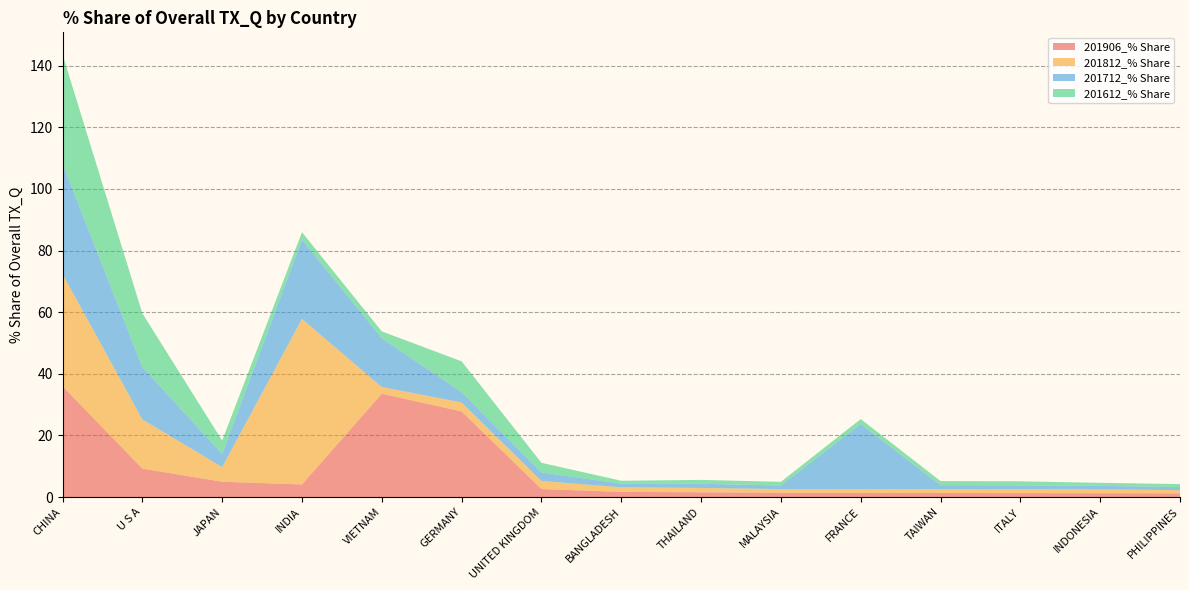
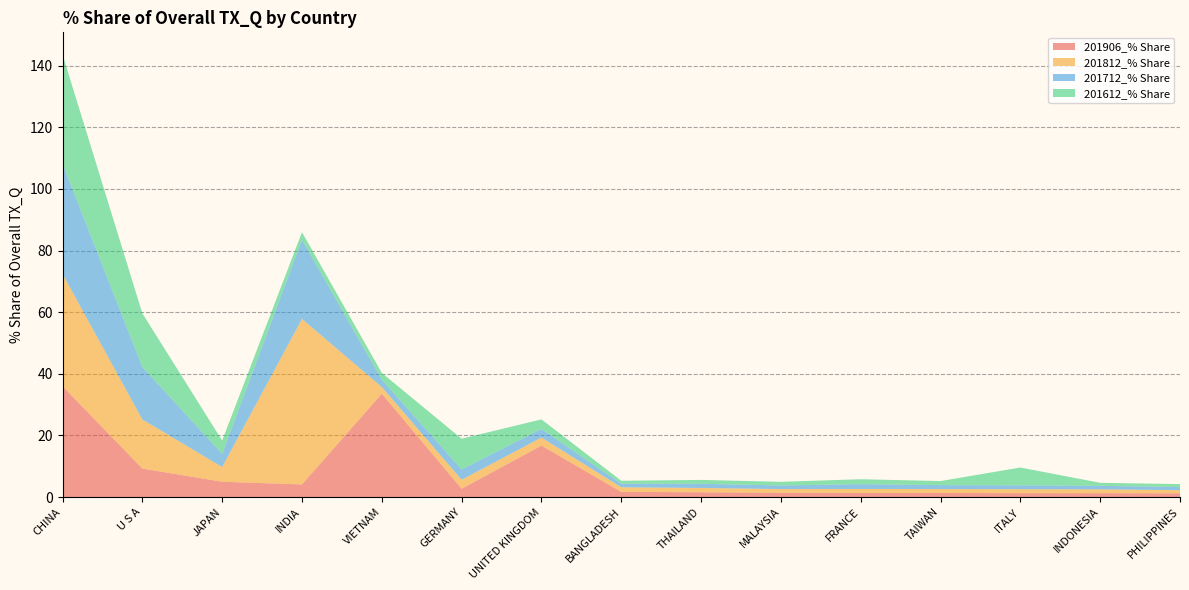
  {
    "201906_% Share": {
      "CHINA": 36,
      "U S A": 9,
      "JAPAN": 5,
      "INDIA": 4,
      "VIETNAM": 34,
-     "GERMANY": 28,
-     "UNITED KINGDOM": 3,
+     "GERMANY": 3,
+     "UNITED KINGDOM": 17,
      "BANGLADESH": 2,
      "THAILAND": 2,
      "MALAYSIA": 1,
      "FRANCE": 1,
      "TAIWAN": 1,
      "ITALY": 1,
      "INDONESIA": 1,
      "PHILIPPINES": 1
    },
    "201812_% Share": {
      "CHINA": 36,
      "U S A": 16,
      "JAPAN": 5,
      "INDIA": 54,
      "VIETNAM": 2,
      "GERMANY": 3,
      "UNITED KINGDOM": 3,
      "BANGLADESH": 1,
      "THAILAND": 1,
      "MALAYSIA": 1,
      "FRANCE": 1,
      "TAIWAN": 1,
      "ITALY": 1,
      "INDONESIA": 1,
      "PHILIPPINES": 1
    },
    "201712_% Share": {
      "CHINA": 36,
      "U S A": 17,
      "JAPAN": 4,
      "INDIA": 26,
-     "VIETNAM": 16,
+     "VIETNAM": 2,
      "GERMANY": 3,
      "UNITED KINGDOM": 3,
      "BANGLADESH": 1,
      "THAILAND": 1,
      "MALAYSIA": 1,
-     "FRANCE": 21,
+     "FRANCE": 2,
      "TAIWAN": 1,
      "ITALY": 1,
      "INDONESIA": 1,
      "PHILIPPINES": 1
    },
    "201612_% Share": {
      "CHINA": 35,
      "U S A": 17,
      "JAPAN": 4,
      "INDIA": 2,
      "VIETNAM": 2,
      "GERMANY": 10,
      "UNITED KINGDOM": 3,
      "BANGLADESH": 1,
      "THAILAND": 1,
      "MALAYSIA": 1,
      "FRANCE": 2,
      "TAIWAN": 1,
-     "ITALY": 1,
+     "ITALY": 6,
      "INDONESIA": 1,
      "PHILIPPINES": 1
    }
  }
